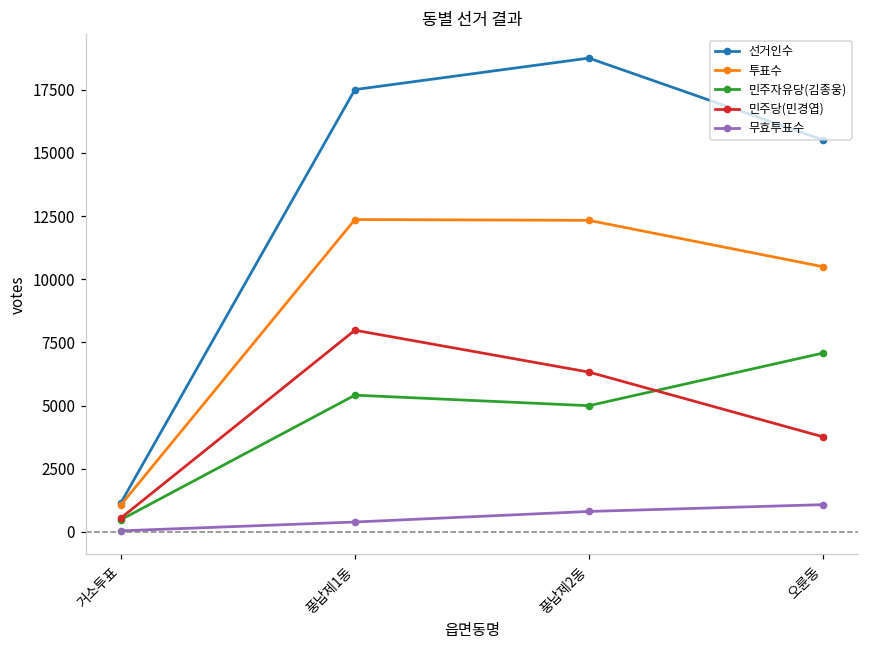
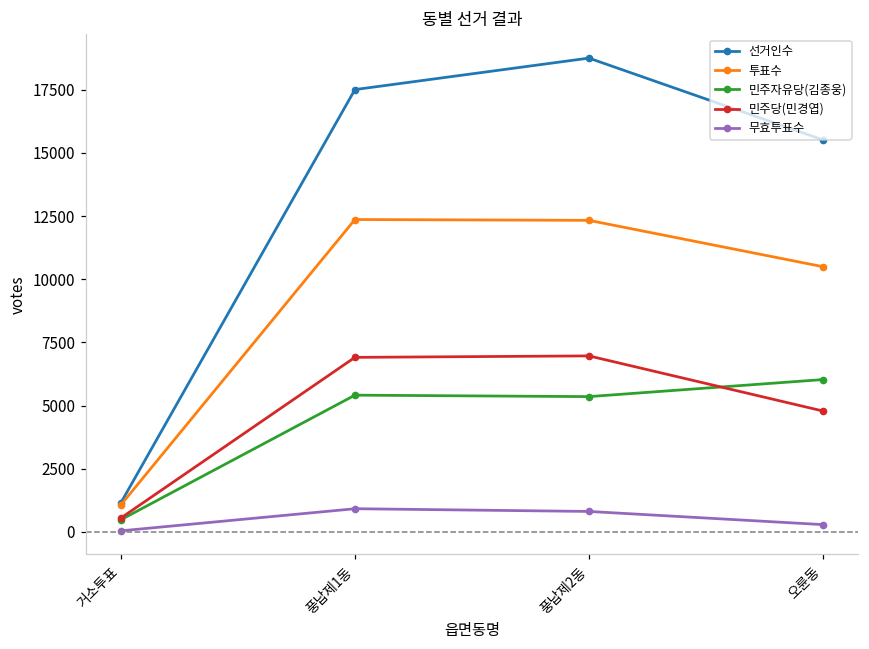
  {
    "선거인수": {
      "풍납제1동": 17500,
      "풍납제2동": 18800,
      "오륜동": 15500
    },
    "투표수": {
      "풍납제1동": 12400,
      "풍납제2동": 12300,
      "오륜동": 10500
    },
    "민주자유당(김종웅)": {
      "풍납제1동": 5400,
-     "풍납제2동": 5000,
-     "오륜동": 7100
+     "풍납제2동": 5400,
+     "오륜동": 6000
    },
    "민주당(민경엽)": {
-     "풍납제1동": 8000,
-     "풍납제2동": 6300,
-     "오륜동": 3800
+     "풍납제1동": 6900,
+     "풍납제2동": 7000,
+     "오륜동": 4800
    },
    "무효투표수": {
      "거소투표": 0,
-     "풍납제1동": 400,
+     "풍납제1동": 900,
      "풍납제2동": 800,
-     "오륜동": 1100
+     "오륜동": 300
    }
  }
